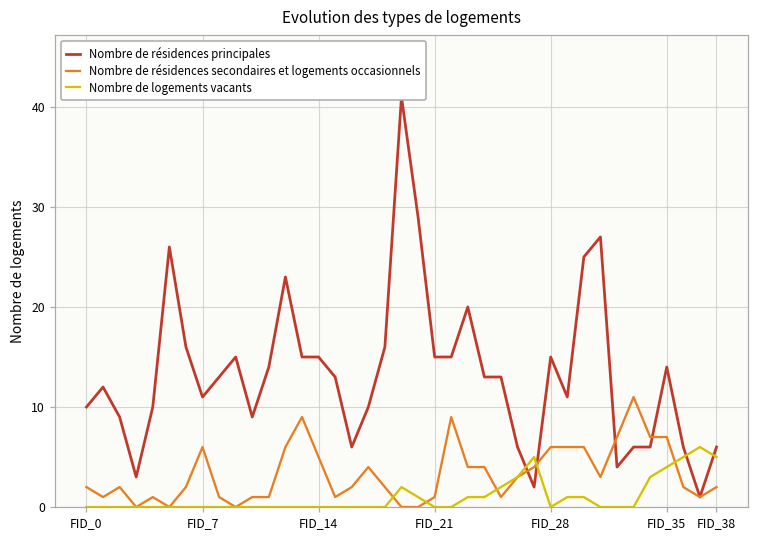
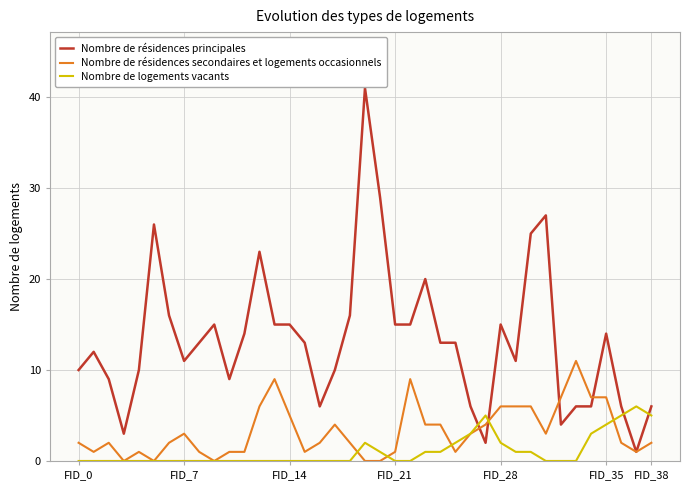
  {
    "Nombre de résidences principales": {
      "FID_0": 10,
      "FID_7": 11,
      "FID_14": 15,
      "FID_21": 15,
      "FID_28": 15,
      "FID_35": 14,
      "FID_38": 6
    },
    "Nombre de résidences secondaires et logements occasionnels": {
      "FID_0": 2,
-     "FID_7": 6,
+     "FID_7": 3,
      "FID_14": 5,
      "FID_21": 1,
      "FID_28": 6,
      "FID_35": 7,
      "FID_38": 2
    },
    "Nombre de logements vacants": {
      "FID_0": 0,
      "FID_7": 0,
      "FID_14": 0,
      "FID_21": 0,
-     "FID_28": 0,
+     "FID_28": 2,
      "FID_35": 4,
      "FID_38": 5
    }
  }
